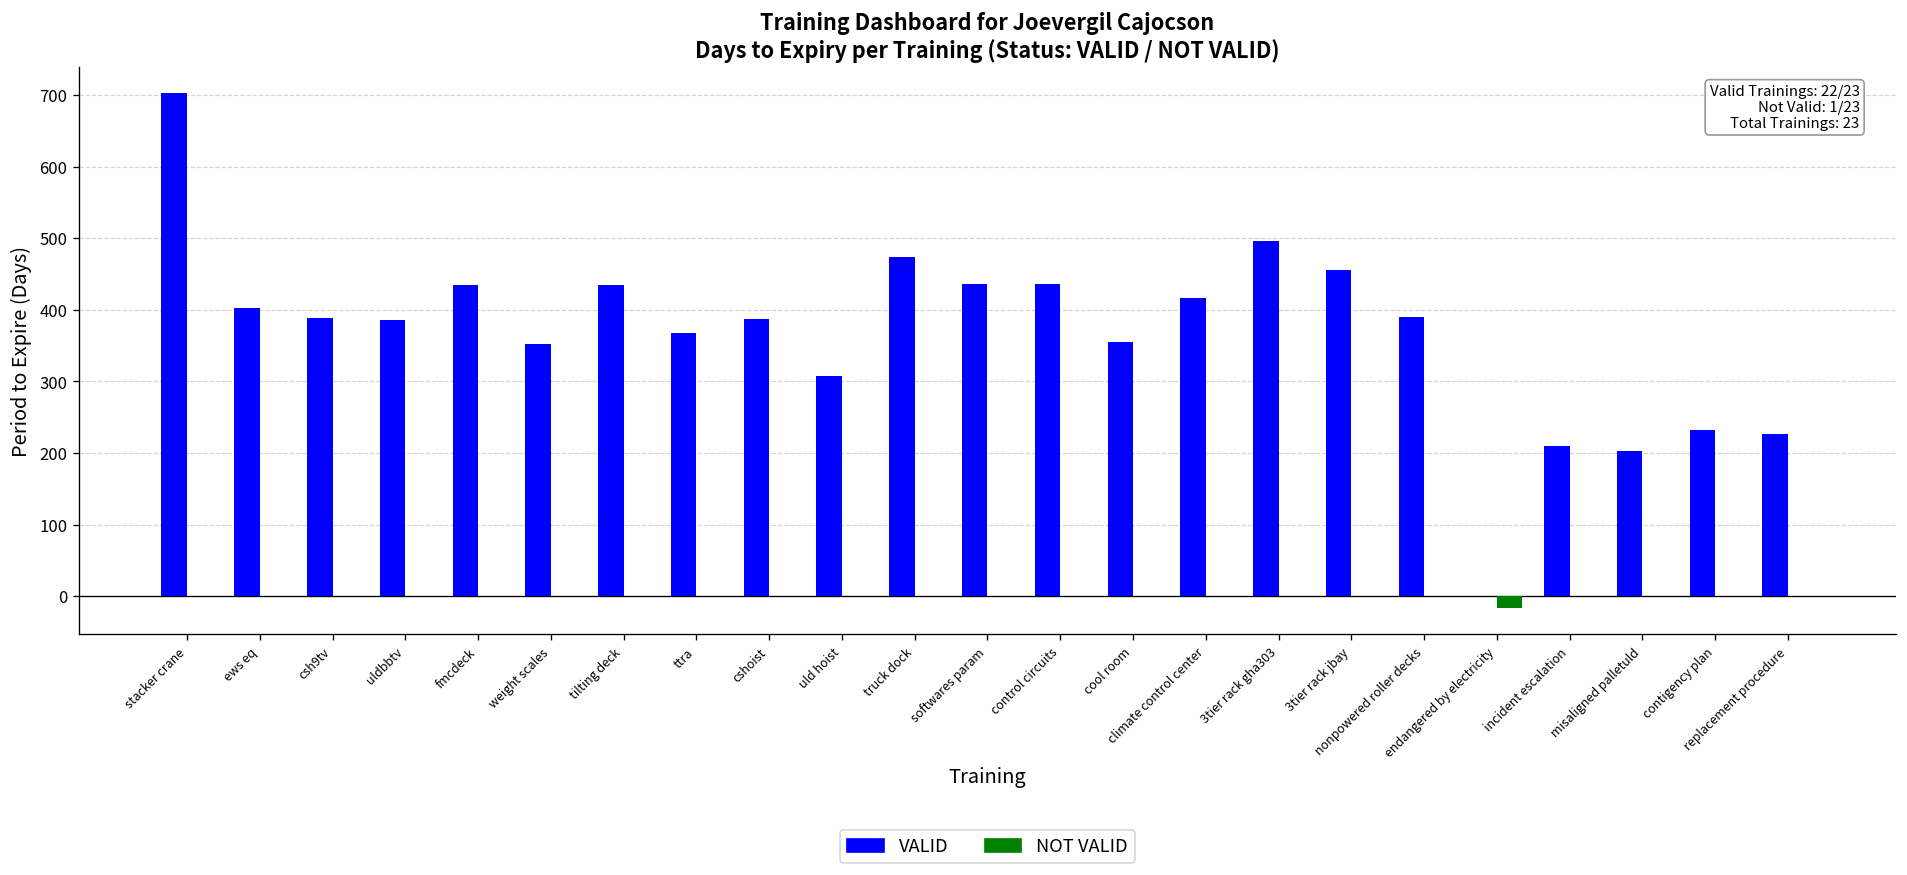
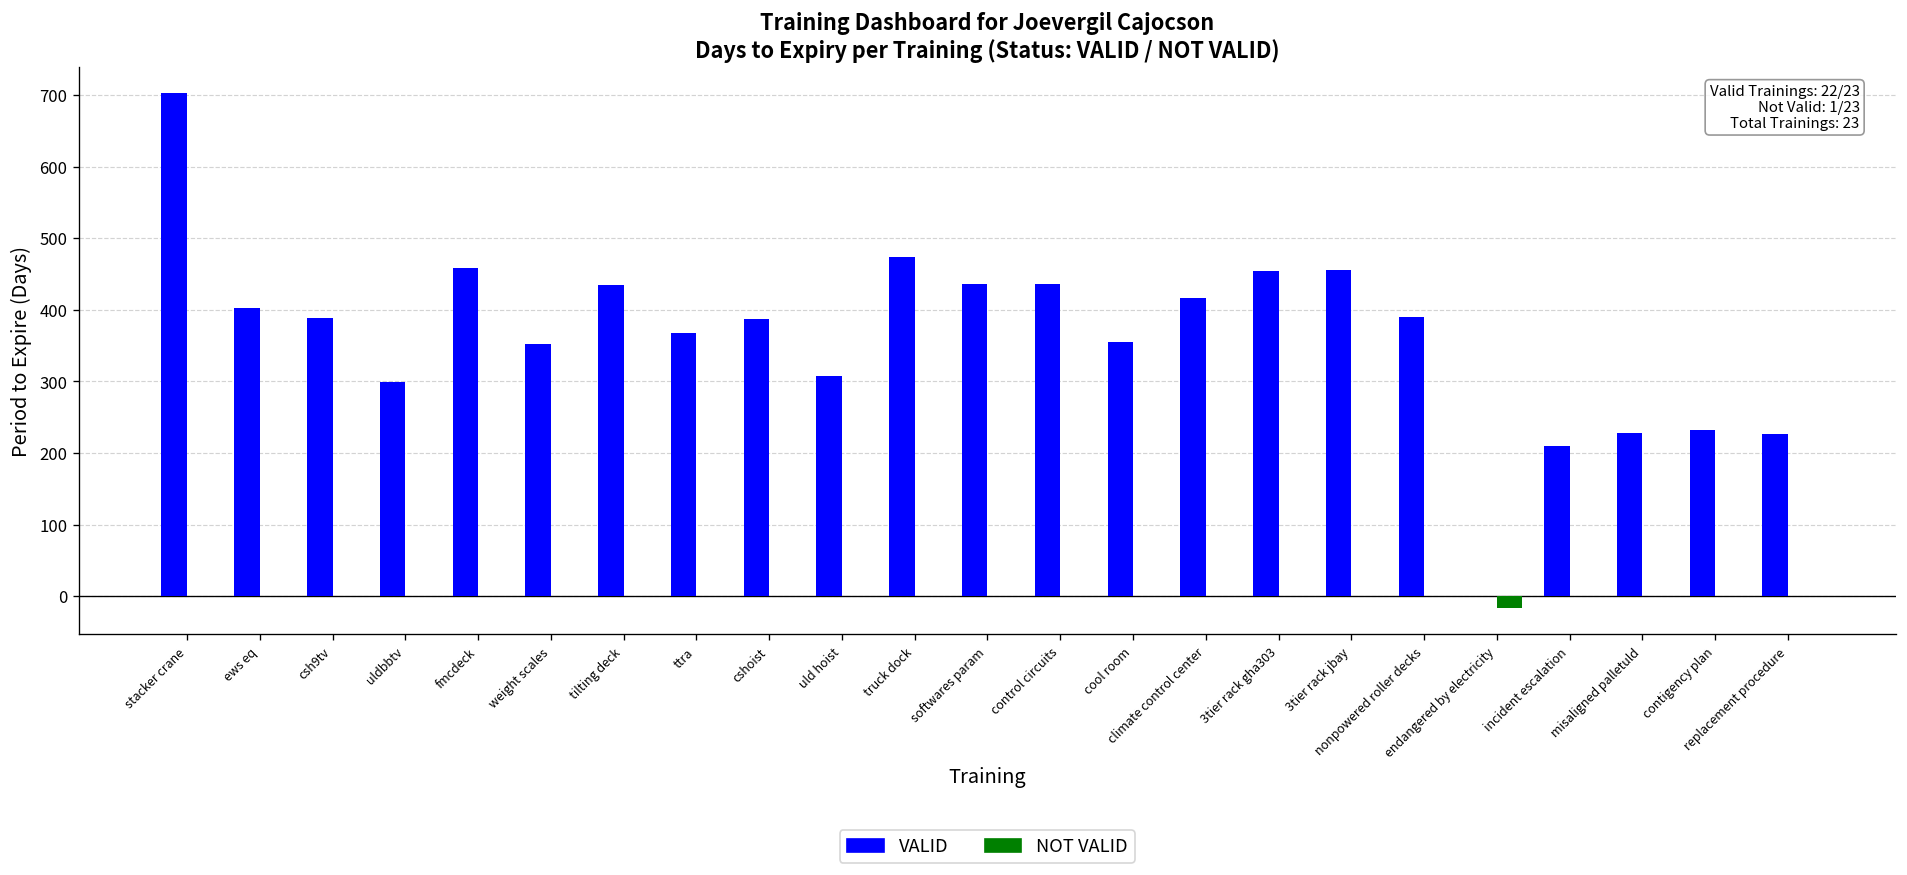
  {
    "VALID": {
      "stacker crane": 700,
      "ews eq": 400,
      "csh9tv": 390,
-     "uldbbtv": 390,
-     "fmcdeck": 430,
+     "uldbbtv": 300,
+     "fmcdeck": 460,
      "weight scales": 350,
      "tilting deck": 440,
      "ttra": 370,
      "cshoist": 390,
      "uld hoist": 310,
      "truck dock": 470,
      "softwares param": 440,
      "control circuits": 440,
      "cool room": 360,
      "climate control center": 420,
-     "3tier rack gha303": 500,
+     "3tier rack gha303": 450,
      "3tier rack jbay": 460,
      "nonpowered roller decks": 390,
      "endangered by electricity": 0,
      "incident escalation": 210,
-     "misaligned palletuld": 200,
+     "misaligned palletuld": 230,
      "contigency plan": 230,
      "replacement procedure": 230
    },
    "NOT VALID": {
      "stacker crane": 0,
      "ews eq": 0,
      "csh9tv": 0,
      "uldbbtv": 0,
      "fmcdeck": 0,
      "weight scales": 0,
      "tilting deck": 0,
      "ttra": 0,
      "cshoist": 0,
      "uld hoist": 0,
      "truck dock": 0,
      "softwares param": 0,
      "control circuits": 0,
      "cool room": 0,
      "climate control center": 0,
      "3tier rack gha303": 0,
      "3tier rack jbay": 0,
      "nonpowered roller decks": 0,
      "endangered by electricity": -20,
      "incident escalation": 0,
      "misaligned palletuld": 0,
      "contigency plan": 0,
      "replacement procedure": 0
    }
  }
